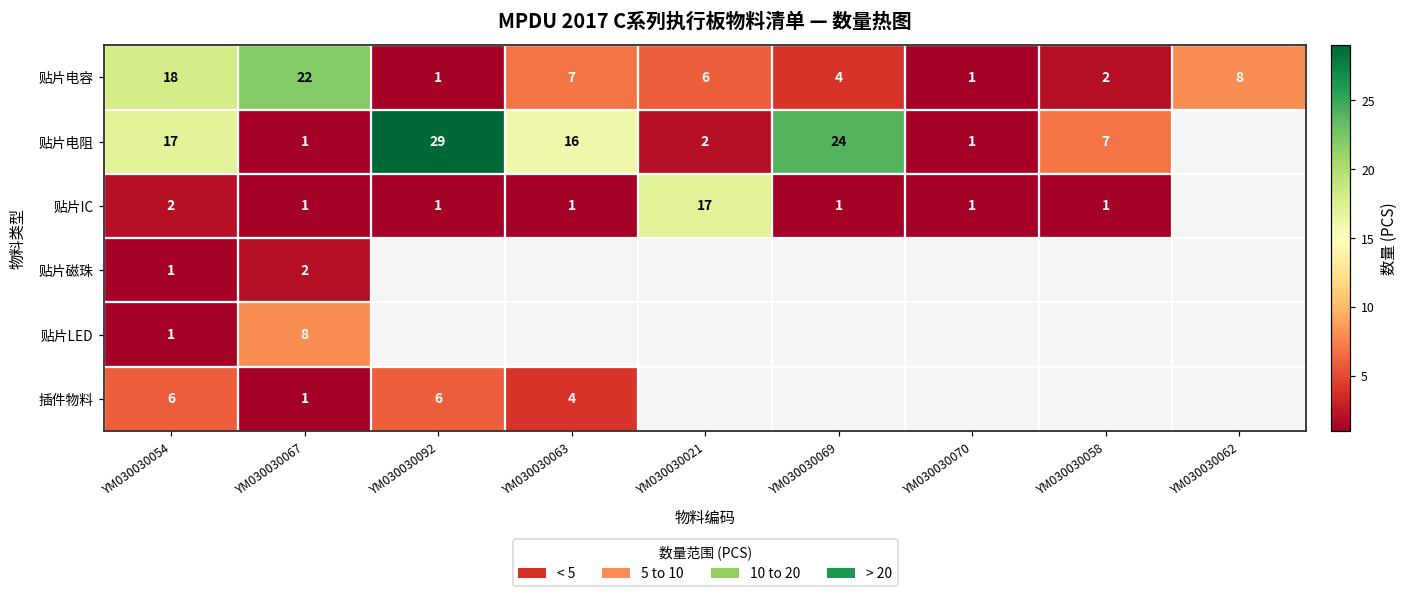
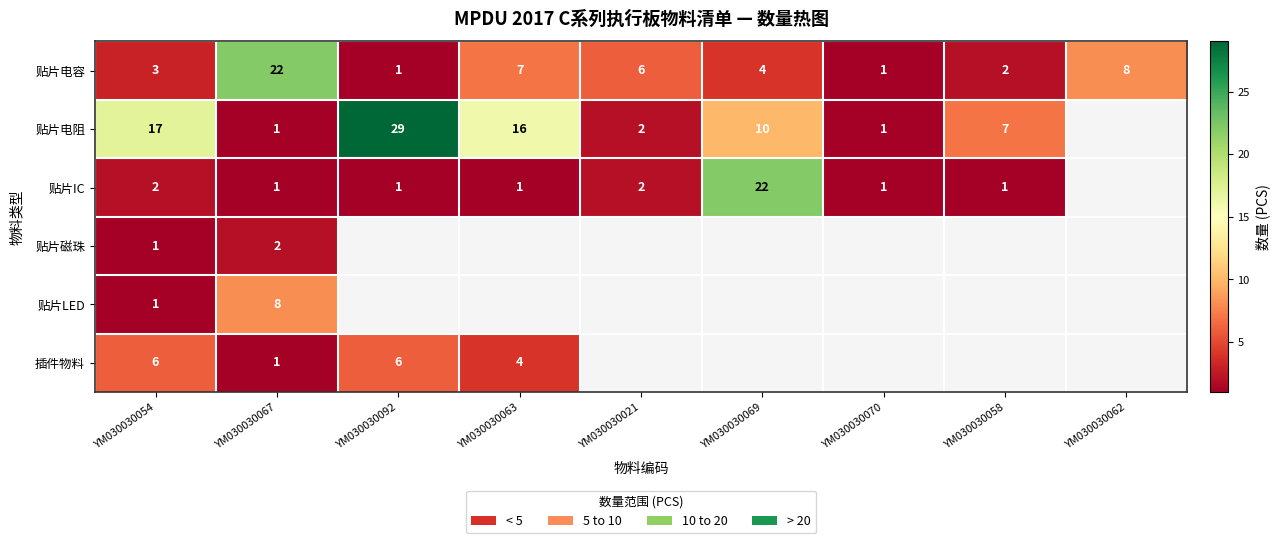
  {
    "贴片电容": {
-     "YM030030054": 18,
+     "YM030030054": 3,
      "YM030030067": 22,
      "YM030030092": 1,
      "YM030030063": 7,
      "YM030030021": 6,
      "YM030030069": 4,
      "YM030030070": 1,
      "YM030030058": 2,
      "YM030030062": 8
    },
    "贴片电阻": {
      "YM030030054": 17,
      "YM030030067": 1,
      "YM030030092": 29,
      "YM030030063": 16,
      "YM030030021": 2,
-     "YM030030069": 24,
+     "YM030030069": 10,
      "YM030030070": 1,
      "YM030030058": 7
    },
    "贴片IC": {
      "YM030030054": 2,
      "YM030030067": 1,
      "YM030030092": 1,
      "YM030030063": 1,
-     "YM030030021": 17,
-     "YM030030069": 1,
+     "YM030030021": 2,
+     "YM030030069": 22,
      "YM030030070": 1,
      "YM030030058": 1
    },
    "贴片磁珠": {
      "YM030030054": 1,
      "YM030030067": 2
    },
    "贴片LED": {
      "YM030030054": 1,
      "YM030030067": 8
    },
    "插件物料": {
      "YM030030054": 6,
      "YM030030067": 1,
      "YM030030092": 6,
      "YM030030063": 4
    }
  }
